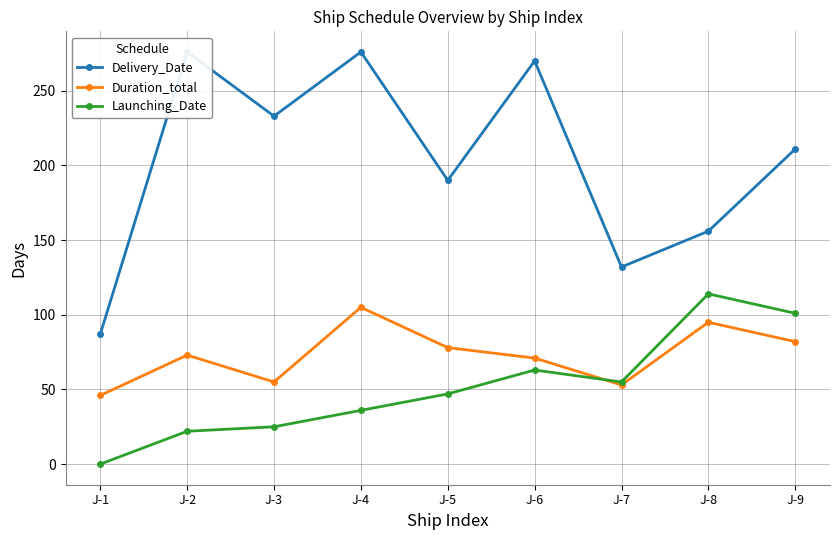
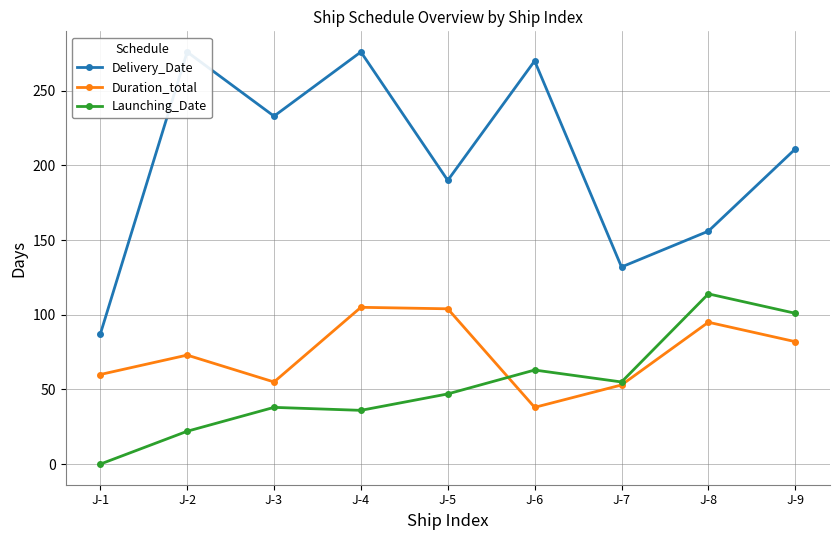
  {
    "Delivery_Date": {
      "J-1": 87,
      "J-3": 233,
      "J-4": 276,
      "J-5": 190,
      "J-6": 270,
      "J-7": 132,
      "J-8": 156,
      "J-9": 211
    },
    "Duration_total": {
-     "J-1": 46,
+     "J-1": 60,
      "J-2": 73,
      "J-3": 55,
      "J-4": 105,
-     "J-5": 78,
-     "J-6": 71,
+     "J-5": 104,
+     "J-6": 38,
      "J-7": 53,
      "J-8": 95,
      "J-9": 82
    },
    "Launching_Date": {
      "J-1": 0,
      "J-2": 22,
-     "J-3": 25,
+     "J-3": 38,
      "J-4": 36,
      "J-5": 47,
      "J-6": 63,
      "J-7": 55,
      "J-8": 114,
      "J-9": 101
    }
  }
